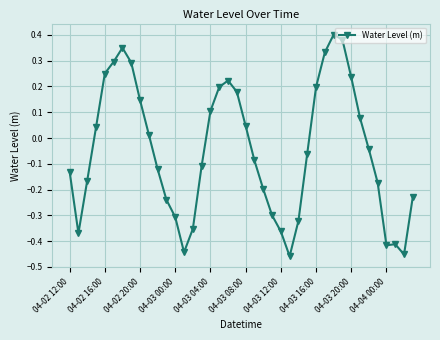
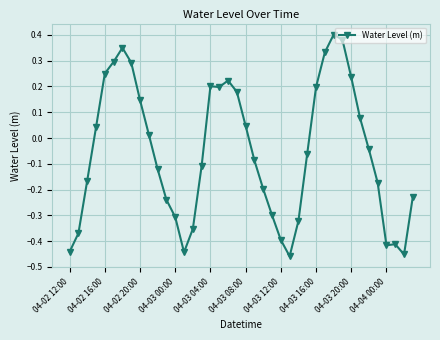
  {
-   "04-02 12:00": -0.13,
+   "04-02 12:00": -0.44,
    "04-02 16:00": 0.25,
    "04-02 20:00": 0.15,
    "04-03 00:00": -0.31,
-   "04-03 04:00": 0.10,
+   "04-03 04:00": 0.20,
    "04-03 08:00": 0.05,
-   "04-03 12:00": -0.36,
+   "04-03 12:00": -0.40,
    "04-03 16:00": 0.20,
    "04-03 20:00": 0.24,
    "04-04 00:00": -0.42
  }
